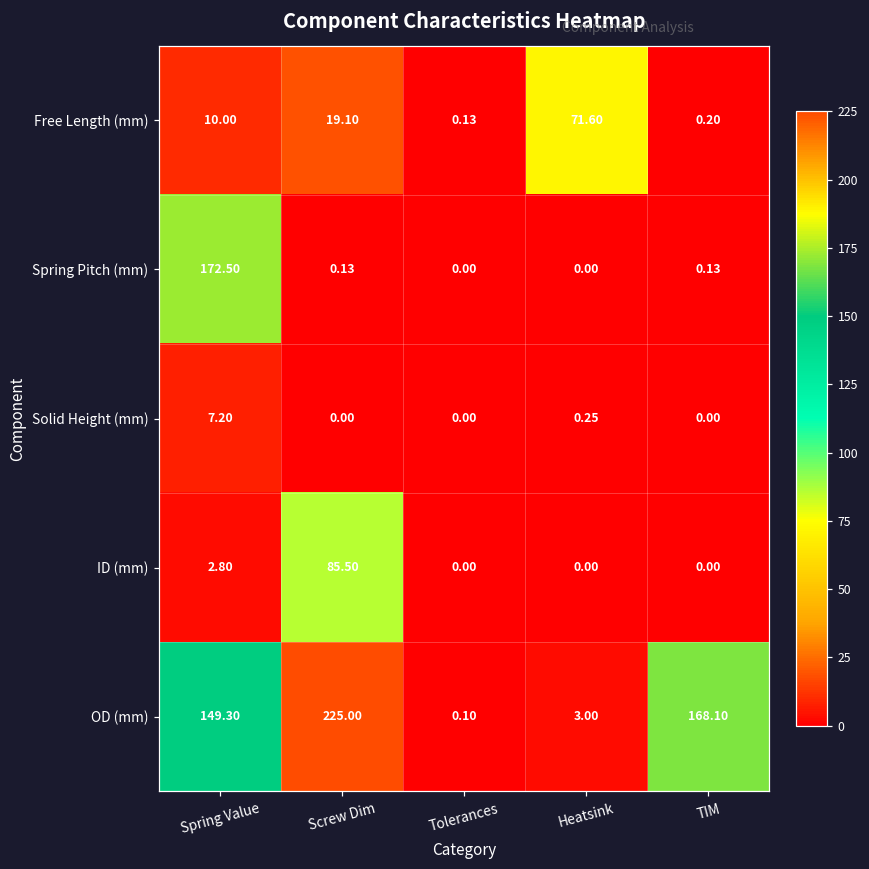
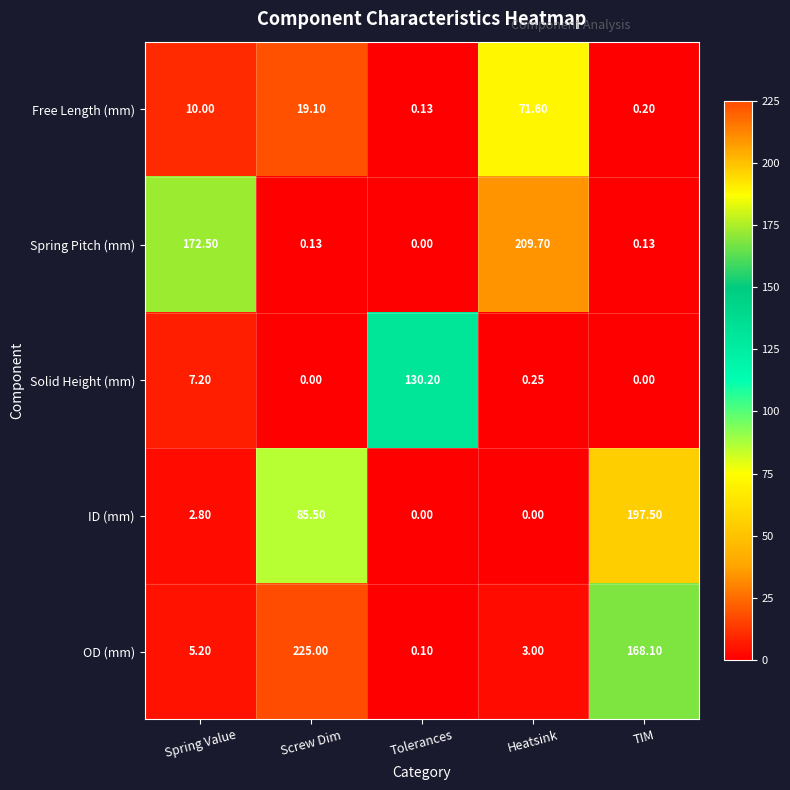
  {
    "Free Length (mm)": {
      "Spring Value": 10.00,
      "Screw Dim": 19.10,
      "Tolerances": 0.13,
      "Heatsink": 71.60,
      "TIM": 0.20
    },
    "Spring Pitch (mm)": {
      "Spring Value": 172.50,
      "Screw Dim": 0.13,
      "Tolerances": 0.00,
-     "Heatsink": 0.00,
+     "Heatsink": 209.70,
      "TIM": 0.13
    },
    "Solid Height (mm)": {
      "Spring Value": 7.20,
      "Screw Dim": 0.00,
-     "Tolerances": 0.00,
+     "Tolerances": 130.20,
      "Heatsink": 0.25,
      "TIM": 0.00
    },
    "ID (mm)": {
      "Spring Value": 2.80,
      "Screw Dim": 85.50,
      "Tolerances": 0.00,
      "Heatsink": 0.00,
-     "TIM": 0.00
+     "TIM": 197.50
    },
    "OD (mm)": {
-     "Spring Value": 149.30,
+     "Spring Value": 5.20,
      "Screw Dim": 225.00,
      "Tolerances": 0.10,
      "Heatsink": 3.00,
      "TIM": 168.10
    }
  }
